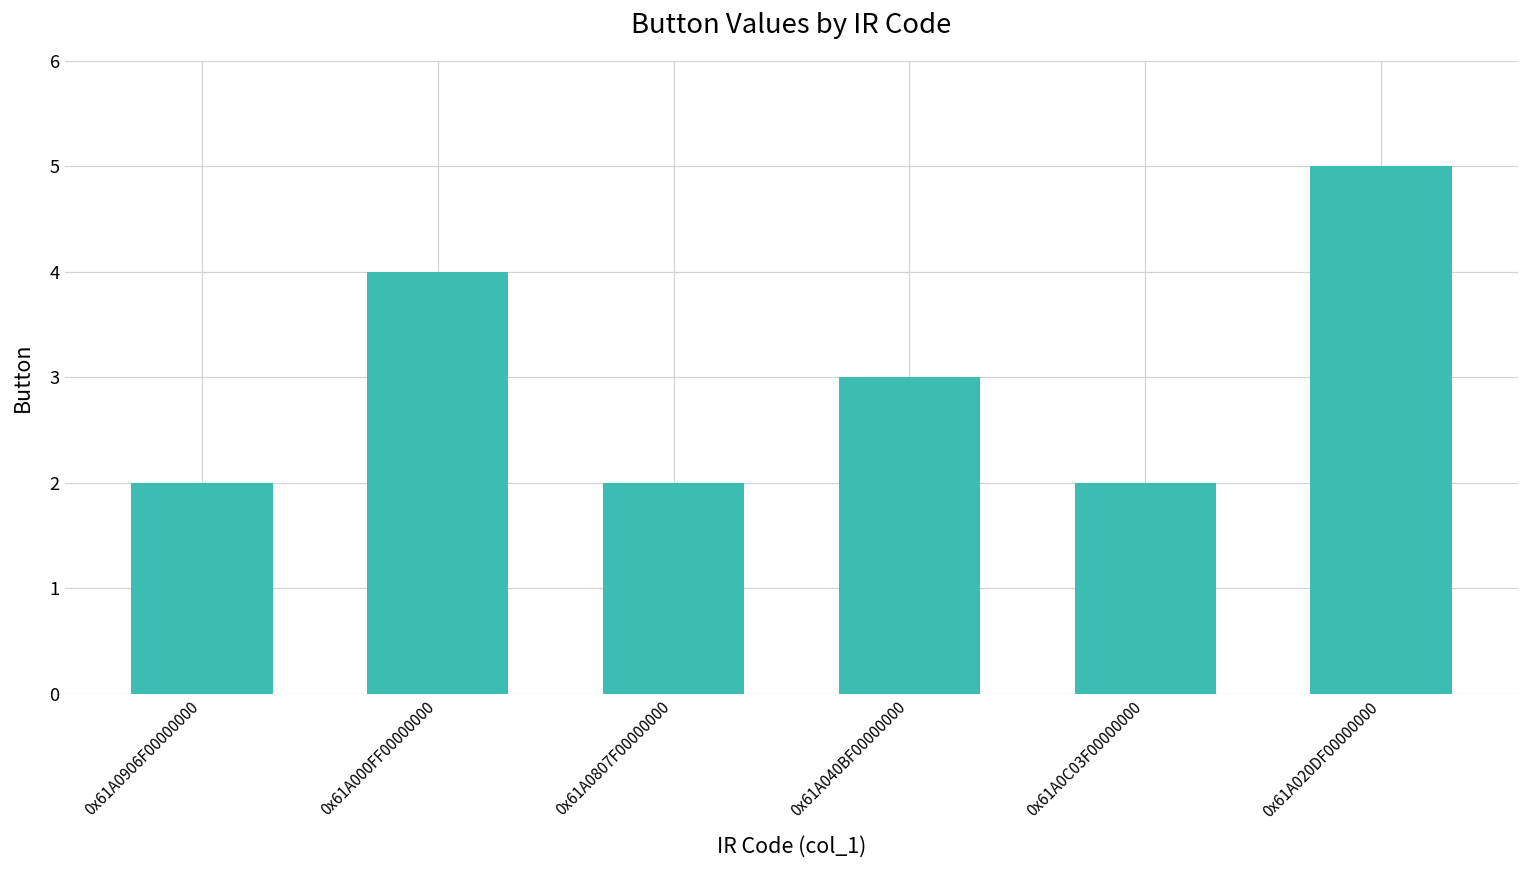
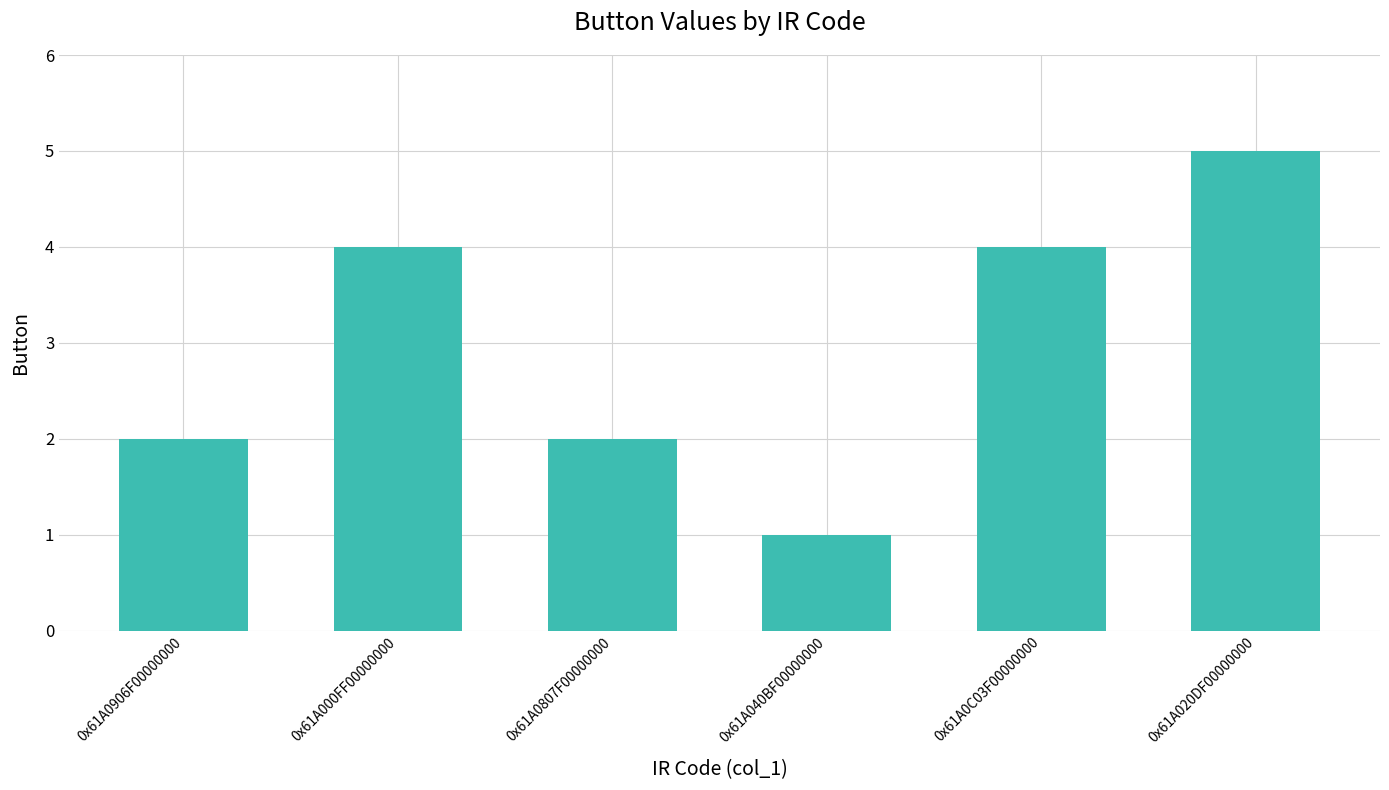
  {
    "0x61A0906F00000000": 2,
    "0x61A000FF00000000": 4,
    "0x61A0807F00000000": 2,
-   "0x61A040BF00000000": 3,
-   "0x61A0C03F00000000": 2,
+   "0x61A040BF00000000": 1,
+   "0x61A0C03F00000000": 4,
    "0x61A020DF00000000": 5
  }
